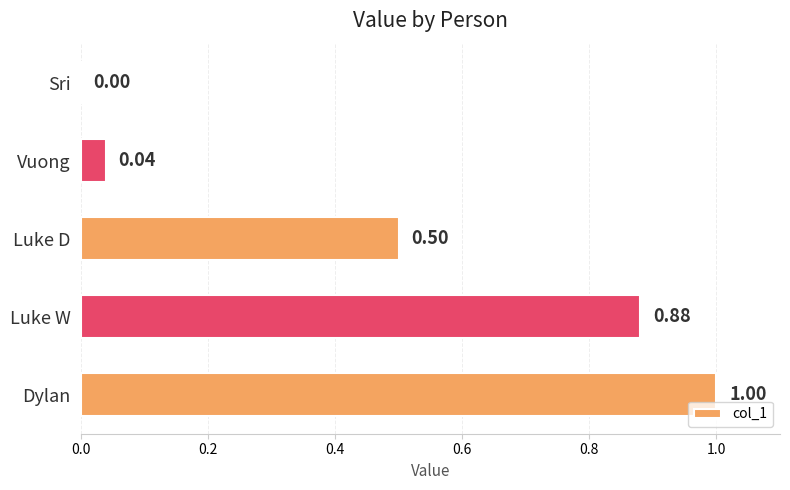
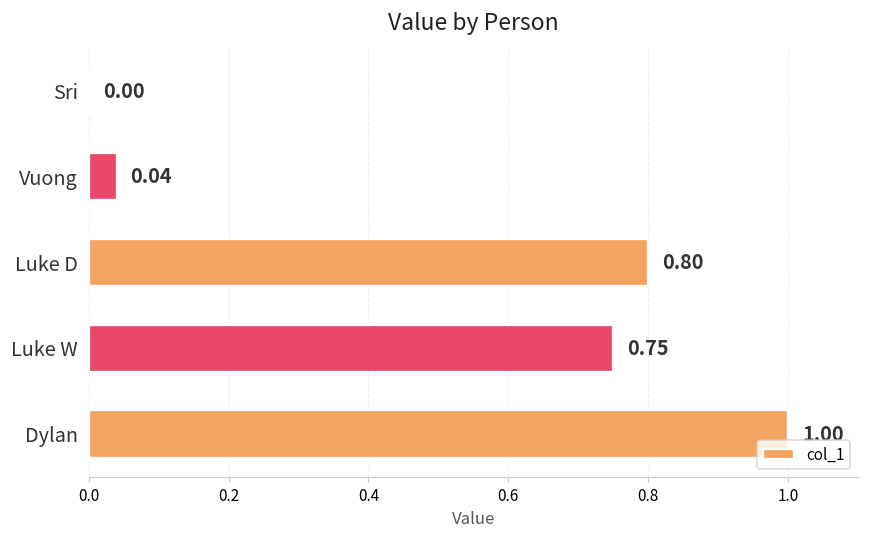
  {
    "Sri": 0.00,
    "Vuong": 0.04,
-   "Luke D": 0.50,
-   "Luke W": 0.88
+   "Luke D": 0.80,
+   "Luke W": 0.75
  }
